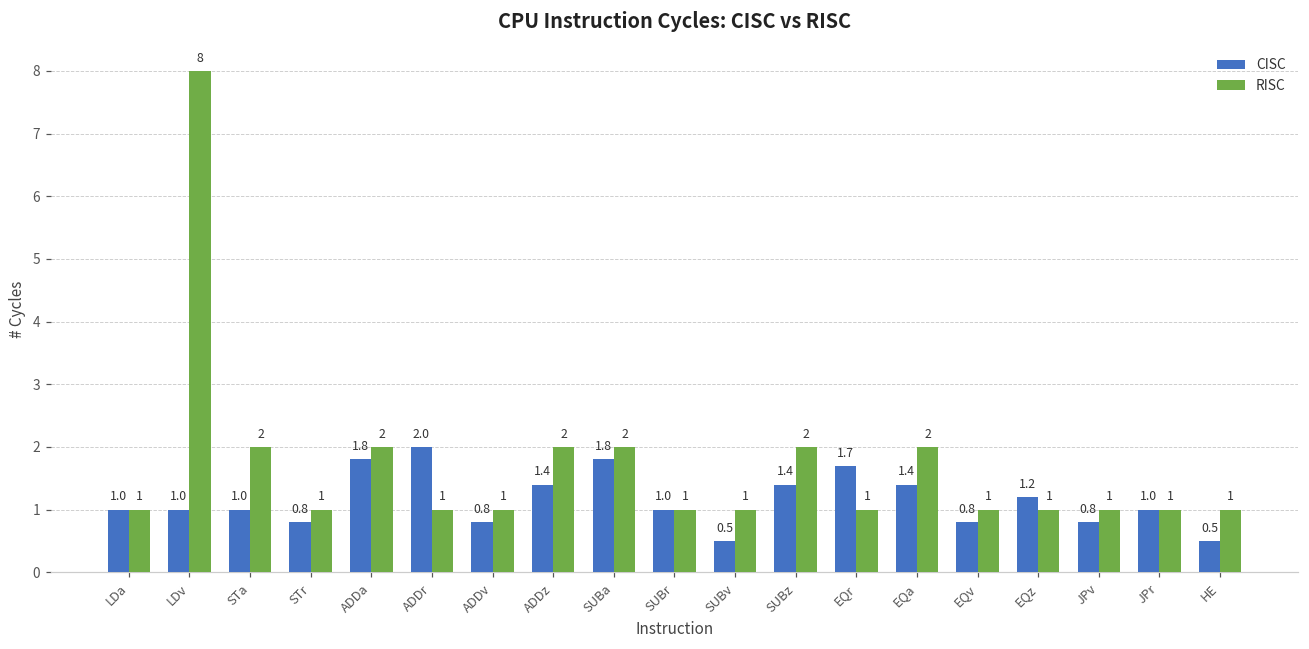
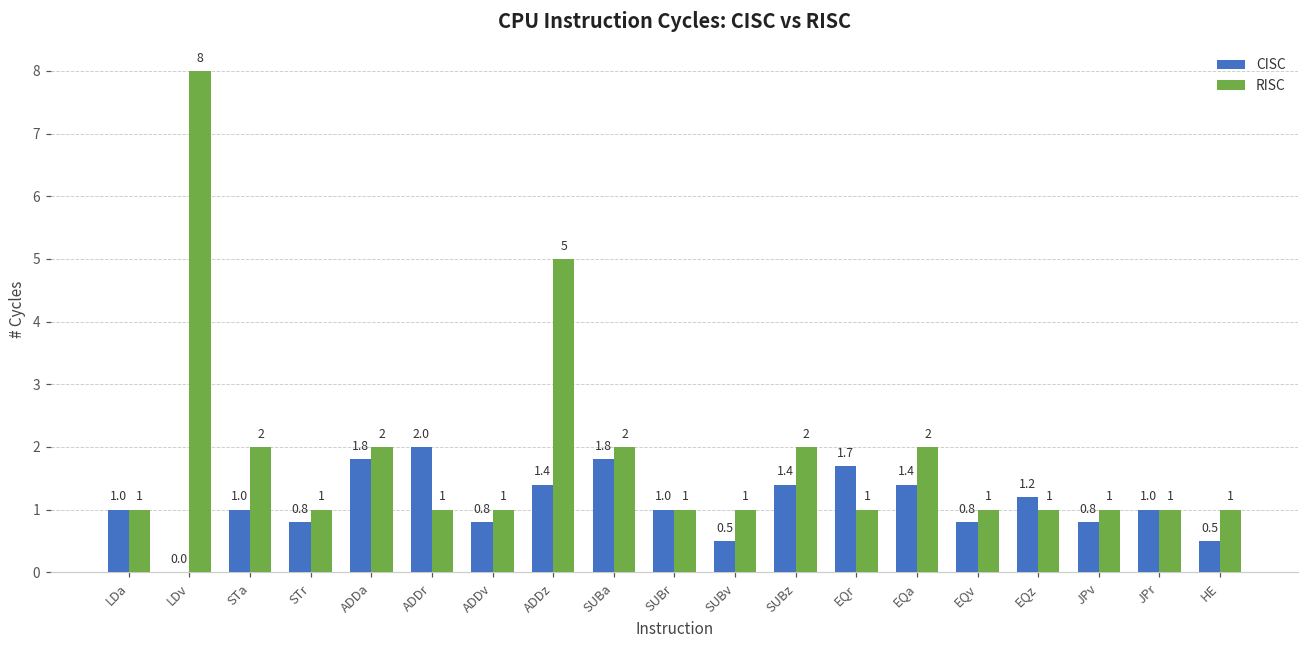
  {
    "CISC": {
      "LDa": 1.0,
-     "LDv": 1.0,
+     "LDv": 0.0,
      "STa": 1.0,
      "STr": 0.8,
      "ADDa": 1.8,
      "ADDr": 2.0,
      "ADDv": 0.8,
      "ADDz": 1.4,
      "SUBa": 1.8,
      "SUBr": 1.0,
      "SUBv": 0.5,
      "SUBz": 1.4,
      "EQr": 1.7,
      "EQa": 1.4,
      "EQv": 0.8,
      "EQz": 1.2,
      "JPv": 0.8,
      "JPr": 1.0,
      "HE": 0.5
    },
    "RISC": {
      "LDa": 1,
      "LDv": 8,
      "STa": 2,
      "STr": 1,
      "ADDa": 2,
      "ADDr": 1,
      "ADDv": 1,
-     "ADDz": 2,
+     "ADDz": 5,
      "SUBa": 2,
      "SUBr": 1,
      "SUBv": 1,
      "SUBz": 2,
      "EQr": 1,
      "EQa": 2,
      "EQv": 1,
      "EQz": 1,
      "JPv": 1,
      "JPr": 1,
      "HE": 1
    }
  }
